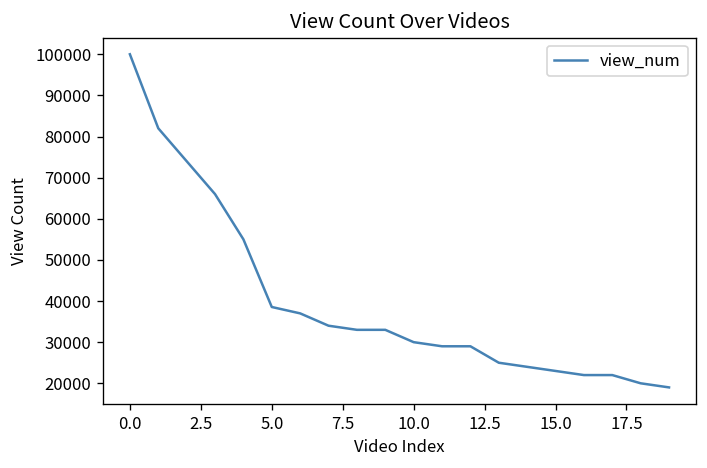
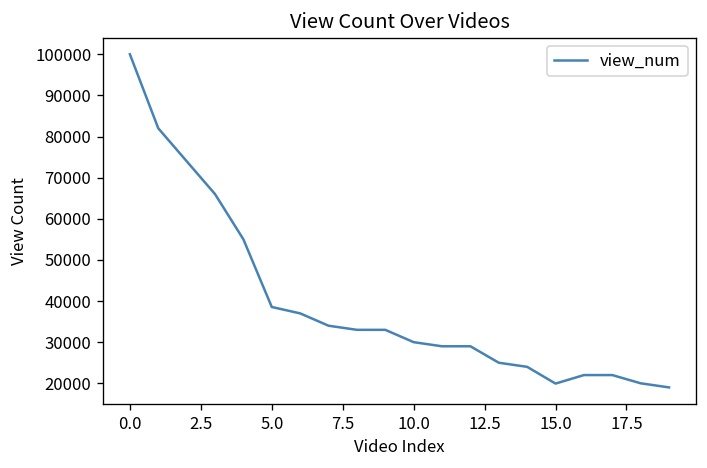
  {
    "0.0": 100000,
    "5.0": 39000,
    "10.0": 30000,
-   "15.0": 23000
+   "15.0": 20000
  }
